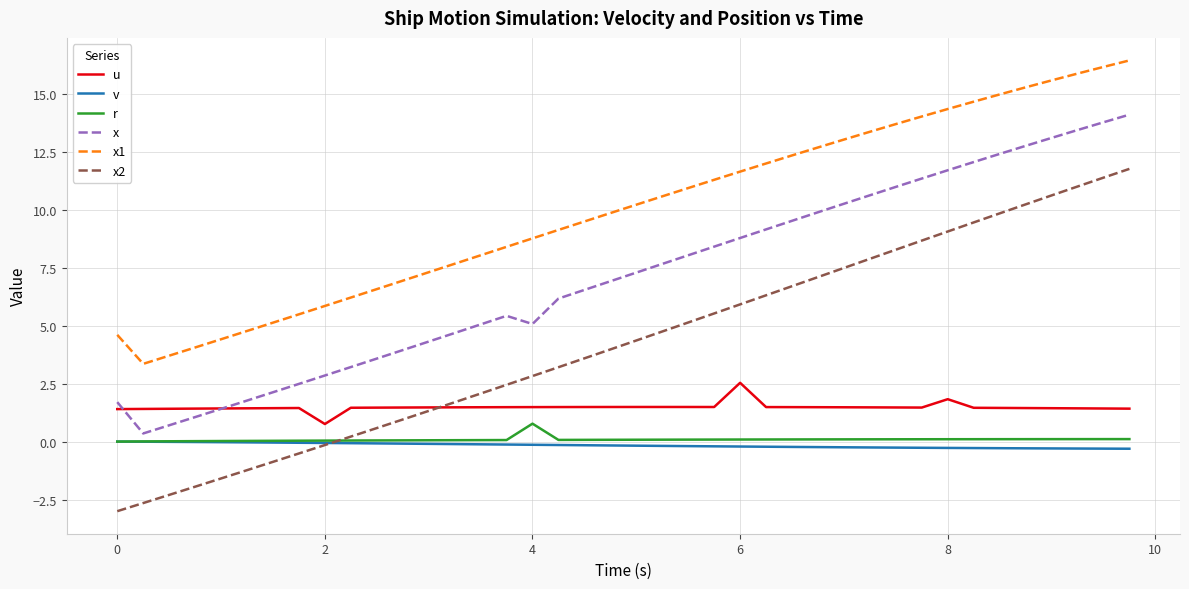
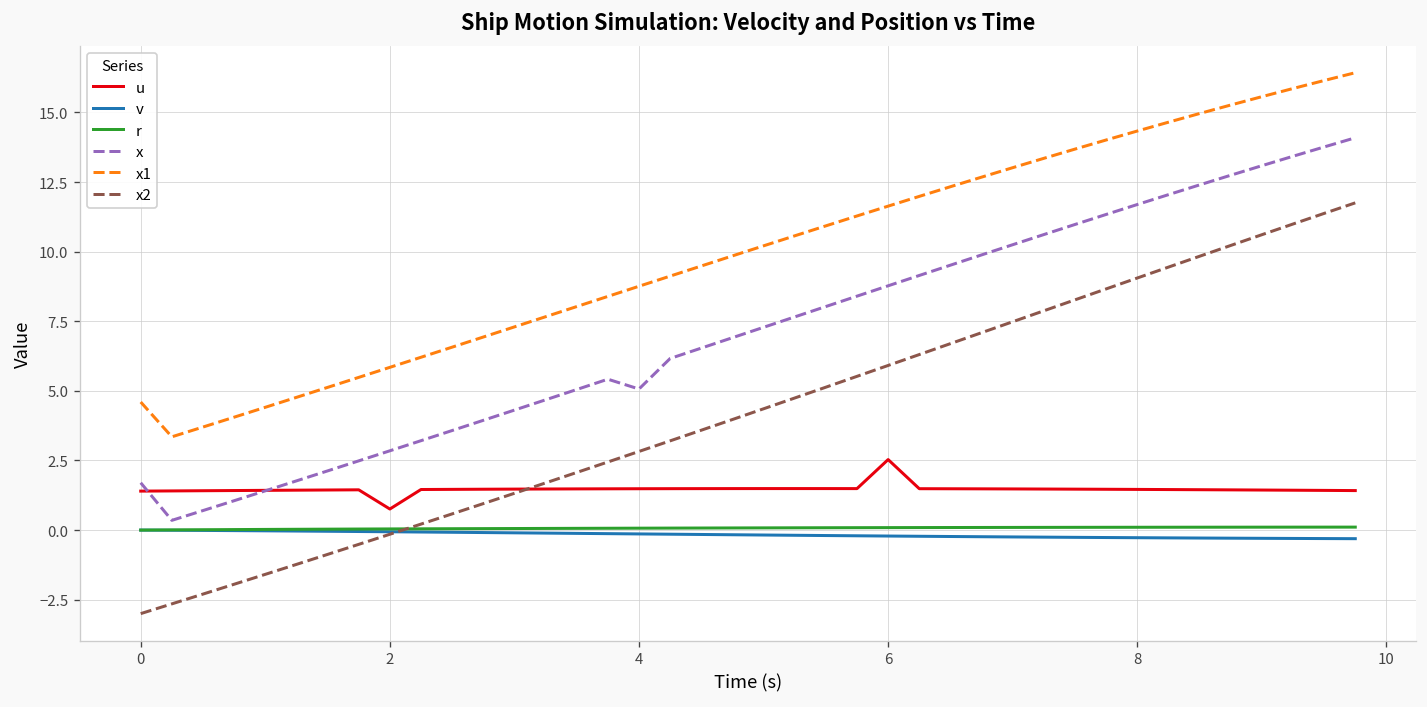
  {
    "u": {
      "0": 1.4,
      "2": 0.8,
      "4": 1.5,
      "6": 2.5,
-     "8": 1.8
+     "8": 1.5
    },
    "v": {
      "4": -0.1,
      "6": -0.2,
      "8": -0.3
    },
    "r": {
-     "4": 0.8,
+     "4": 0.1,
      "6": 0.1,
      "8": 0.1
    },
    "x": {
      "0": 1.7,
      "2": 2.8,
      "4": 5.1,
      "6": 8.8,
      "8": 11.7
    },
    "x1": {
      "0": 4.6,
      "2": 5.8,
      "4": 8.8,
      "6": 11.6,
      "8": 14.3
    },
    "x2": {
      "0": -3.0,
      "4": 2.8,
      "6": 5.9,
      "8": 9.1
    }
  }
